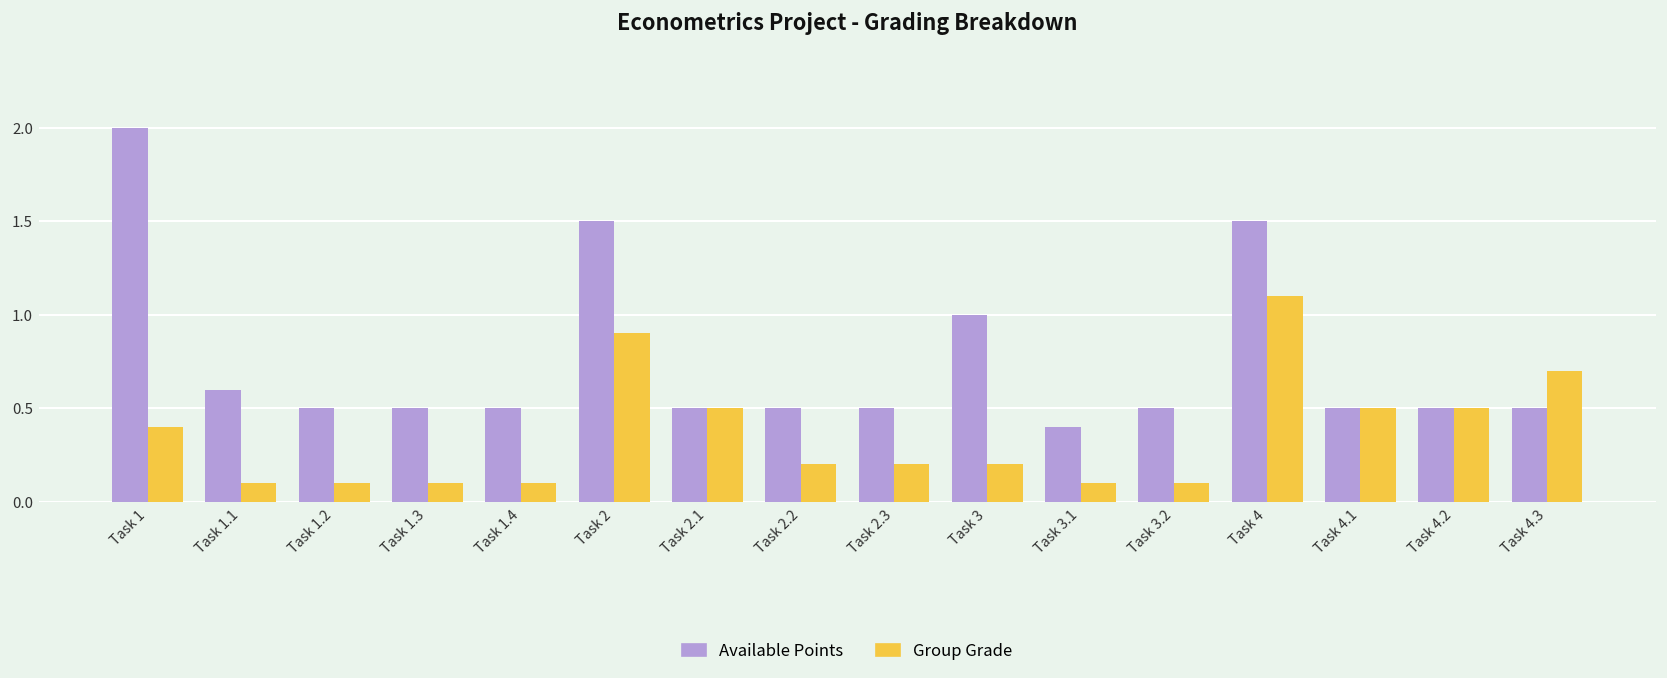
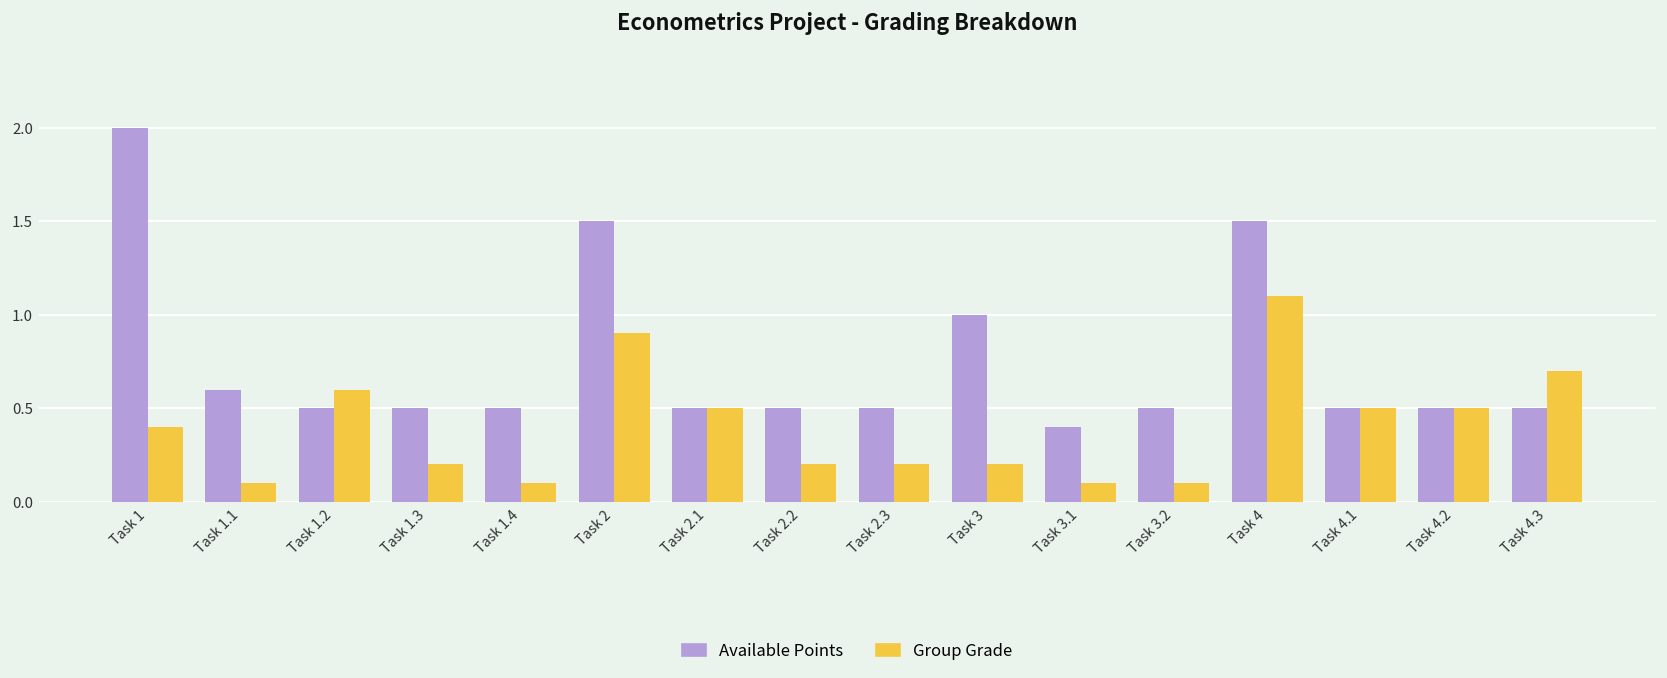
  {
    "Available Points": {
      "Task 1": 2.0,
      "Task 1.1": 0.6,
      "Task 1.2": 0.5,
      "Task 1.3": 0.5,
      "Task 1.4": 0.5,
      "Task 2": 1.5,
      "Task 2.1": 0.5,
      "Task 2.2": 0.5,
      "Task 2.3": 0.5,
      "Task 3": 1.0,
      "Task 3.1": 0.4,
      "Task 3.2": 0.5,
      "Task 4": 1.5,
      "Task 4.1": 0.5,
      "Task 4.2": 0.5,
      "Task 4.3": 0.5
    },
    "Group Grade": {
      "Task 1": 0.4,
      "Task 1.1": 0.1,
-     "Task 1.2": 0.1,
-     "Task 1.3": 0.1,
+     "Task 1.2": 0.6,
+     "Task 1.3": 0.2,
      "Task 1.4": 0.1,
      "Task 2": 0.9,
      "Task 2.1": 0.5,
      "Task 2.2": 0.2,
      "Task 2.3": 0.2,
      "Task 3": 0.2,
      "Task 3.1": 0.1,
      "Task 3.2": 0.1,
      "Task 4": 1.1,
      "Task 4.1": 0.5,
      "Task 4.2": 0.5,
      "Task 4.3": 0.7
    }
  }
